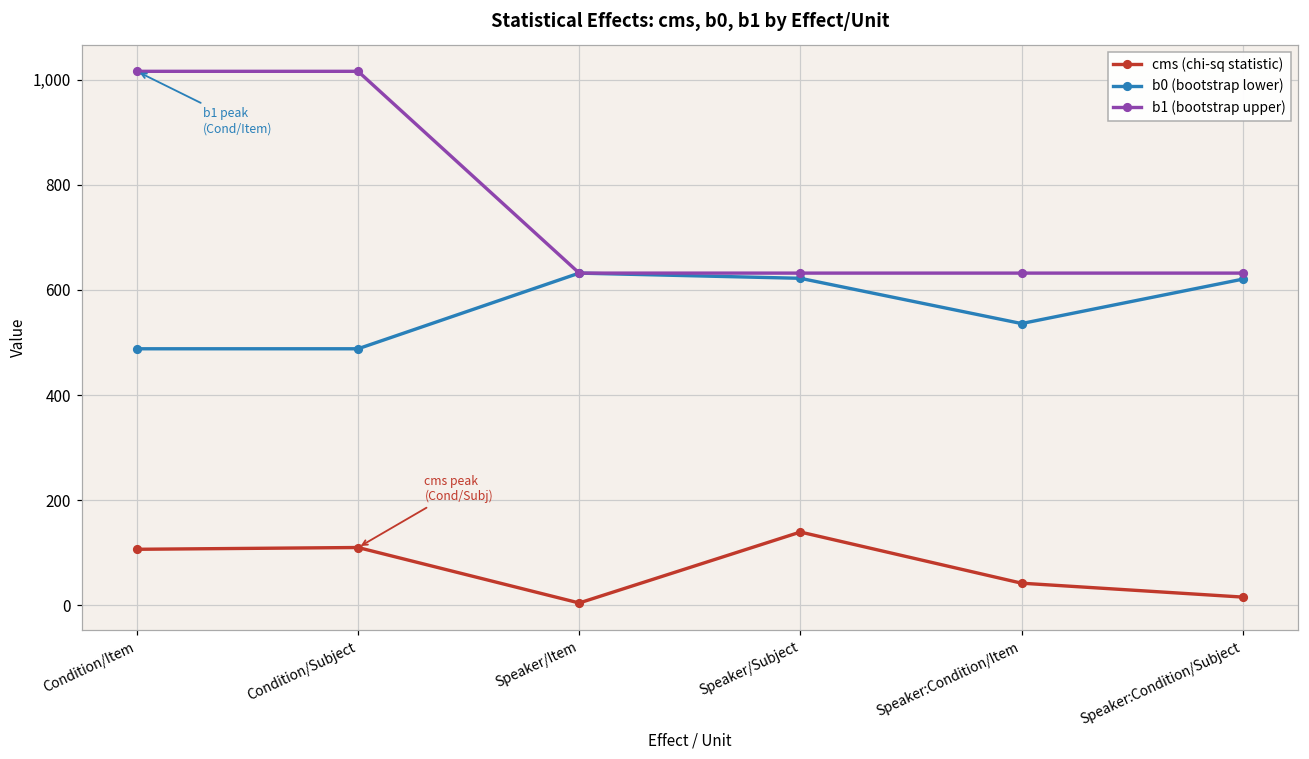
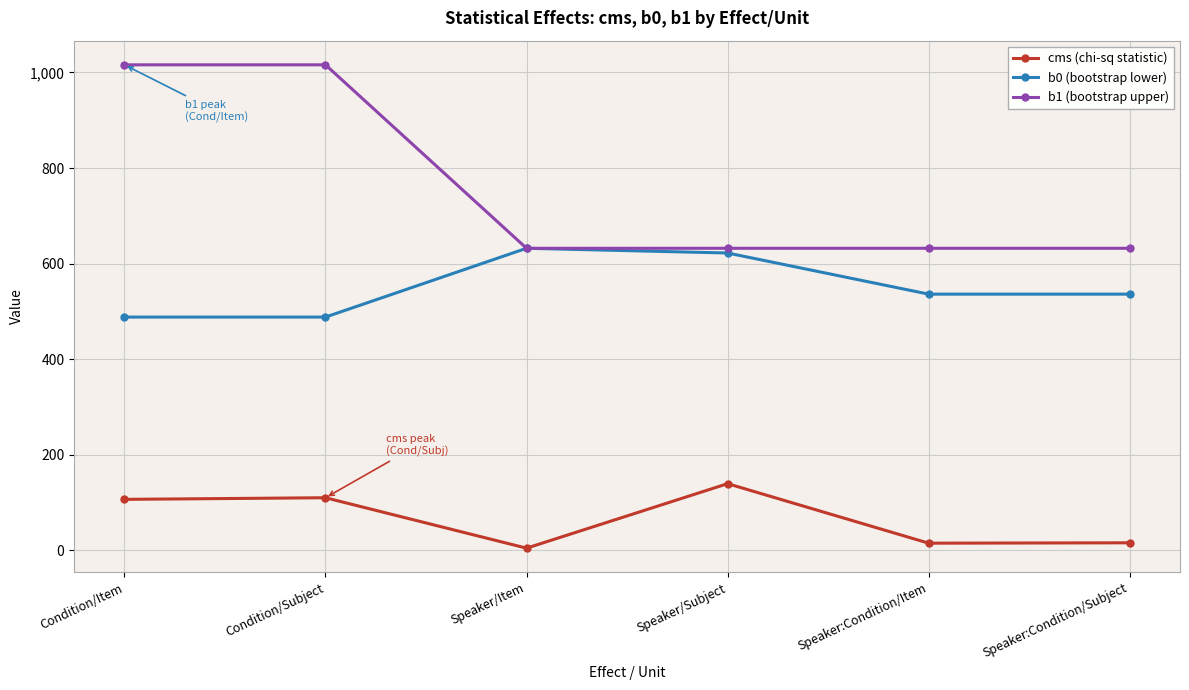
  {
    "cms (chi-sq statistic)": {
      "Condition/Item": "110",
      "Condition/Subject": "110",
      "Speaker/Item": "0",
      "Speaker/Subject": "140",
-     "Speaker:Condition/Item": "40",
+     "Speaker:Condition/Item": "10",
      "Speaker:Condition/Subject": "20"
    },
    "b0 (bootstrap lower)": {
      "Condition/Item": "490",
      "Condition/Subject": "490",
      "Speaker/Subject": "620",
      "Speaker:Condition/Item": "540",
-     "Speaker:Condition/Subject": "620"
+     "Speaker:Condition/Subject": "540"
    },
    "b1 (bootstrap upper)": {
      "Condition/Item": "1,020",
      "Condition/Subject": "1,020",
      "Speaker/Subject": "630",
      "Speaker:Condition/Item": "630",
      "Speaker:Condition/Subject": "630"
    }
  }
